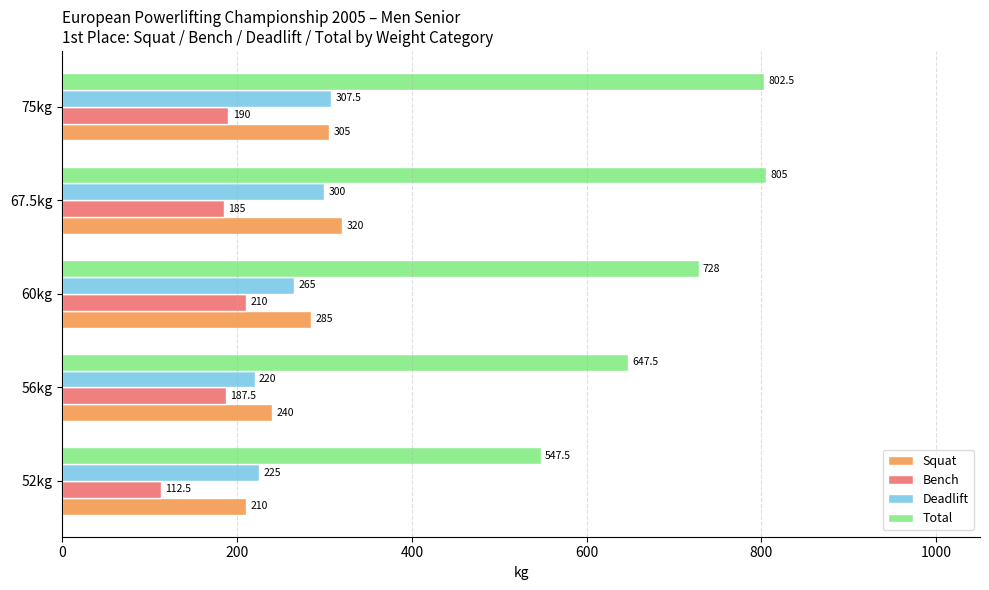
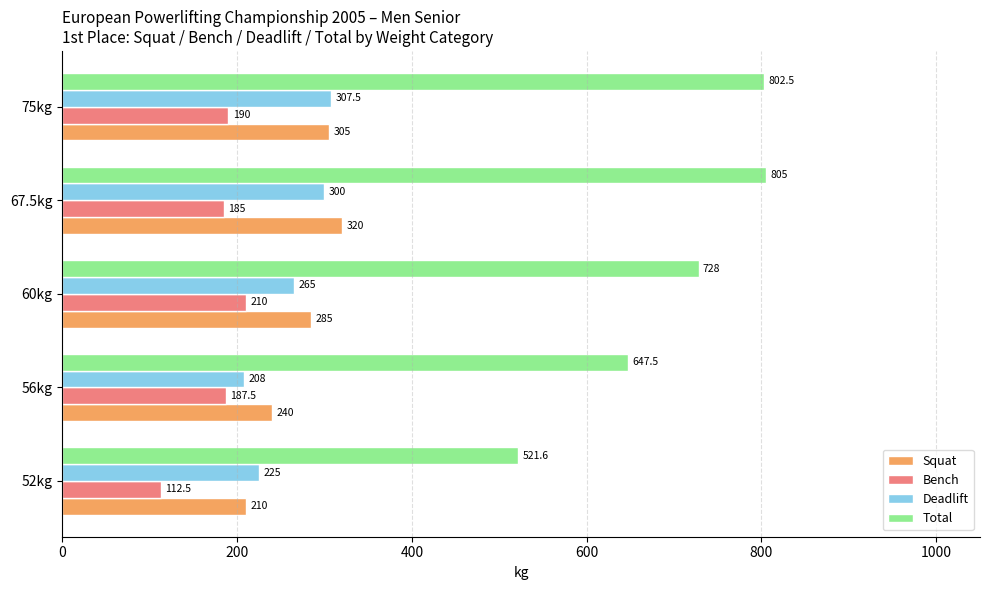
  {
    "Deadlift": {
      "75kg": 307.5,
      "67.5kg": 300,
      "60kg": 265,
-     "56kg": 220,
+     "56kg": 208,
      "52kg": 225
    },
    "Total": {
      "75kg": 802.5,
      "67.5kg": 805,
      "60kg": 728,
      "56kg": 647.5,
-     "52kg": 547.5
+     "52kg": 521.6
    }
  }
